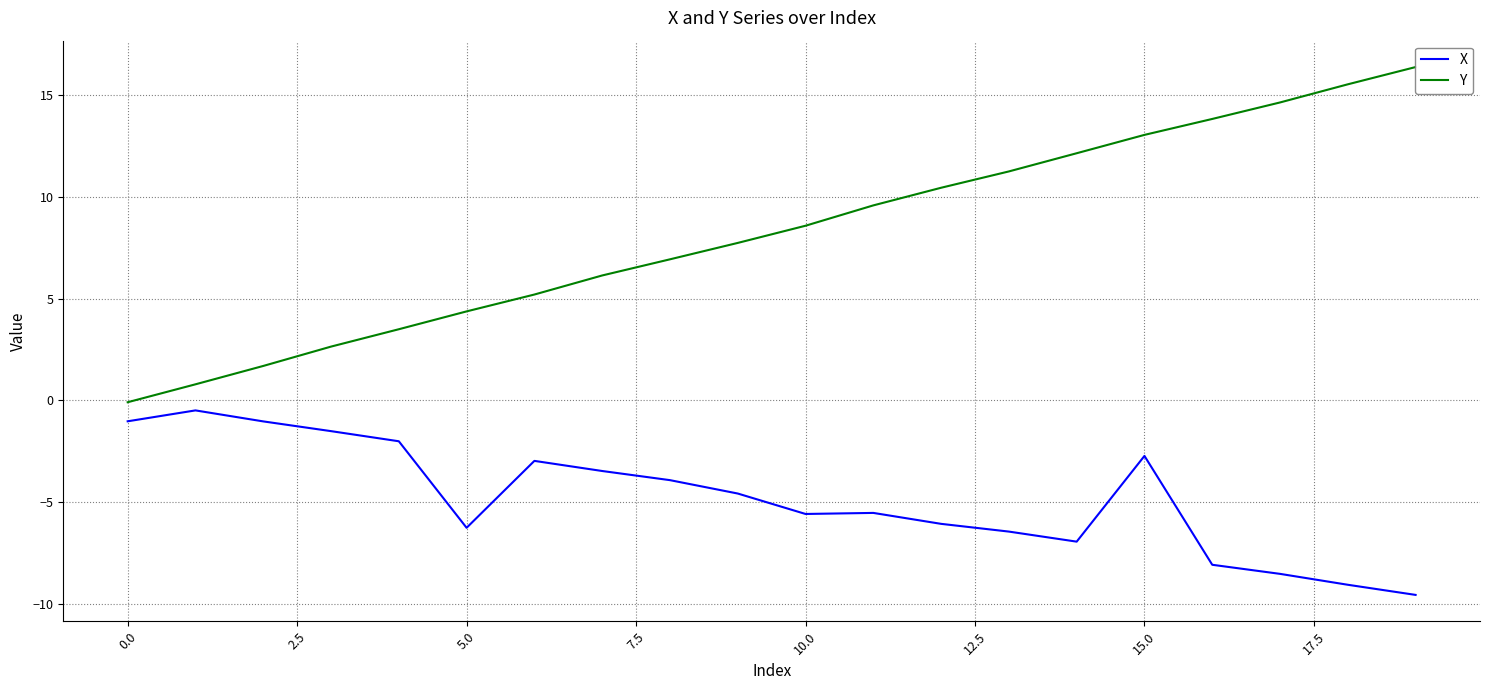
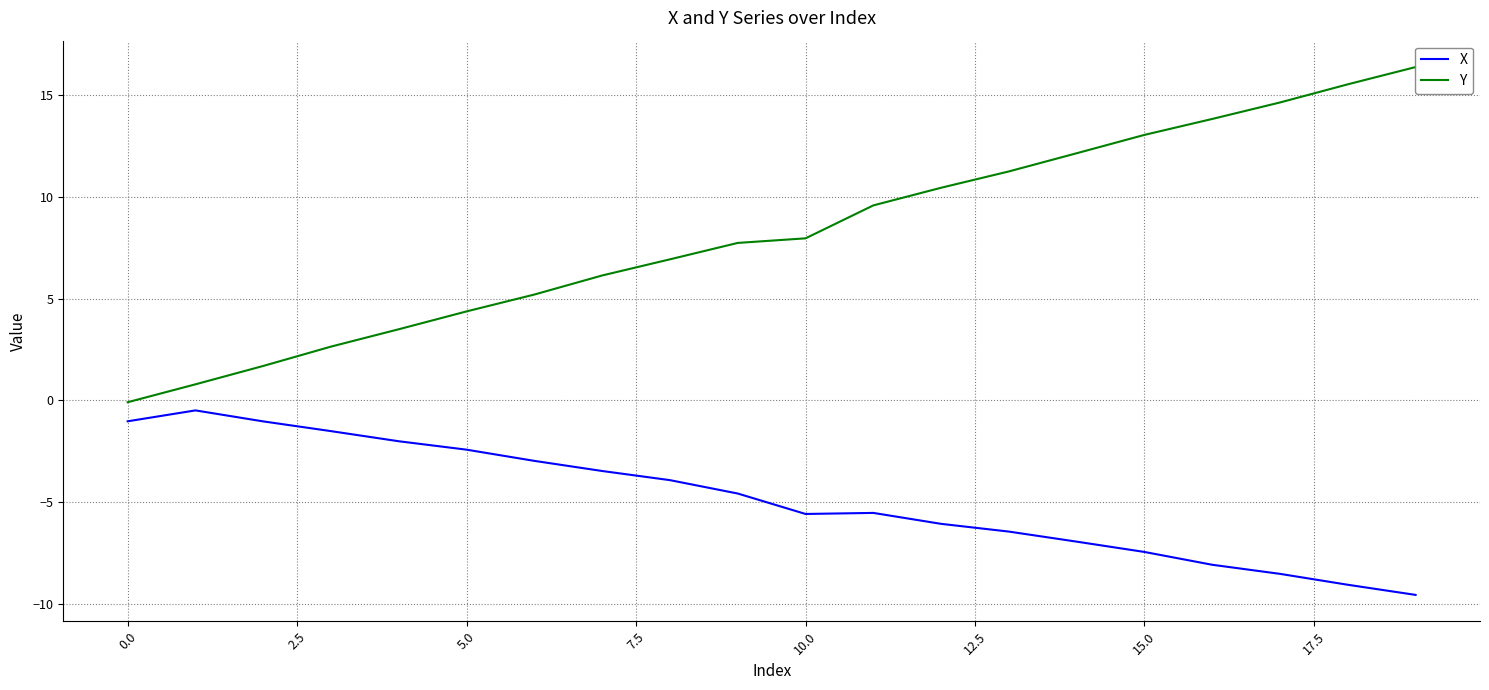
  {
    "X": {
      "0.0": -1.0,
-     "5.0": -6.3,
+     "5.0": -2.4,
      "10.0": -5.6,
-     "15.0": -2.7
+     "15.0": -7.5
    },
    "Y": {
      "0.0": -0.1,
      "5.0": 4.4,
-     "10.0": 8.6,
+     "10.0": 8.0,
      "15.0": 13.0
    }
  }
